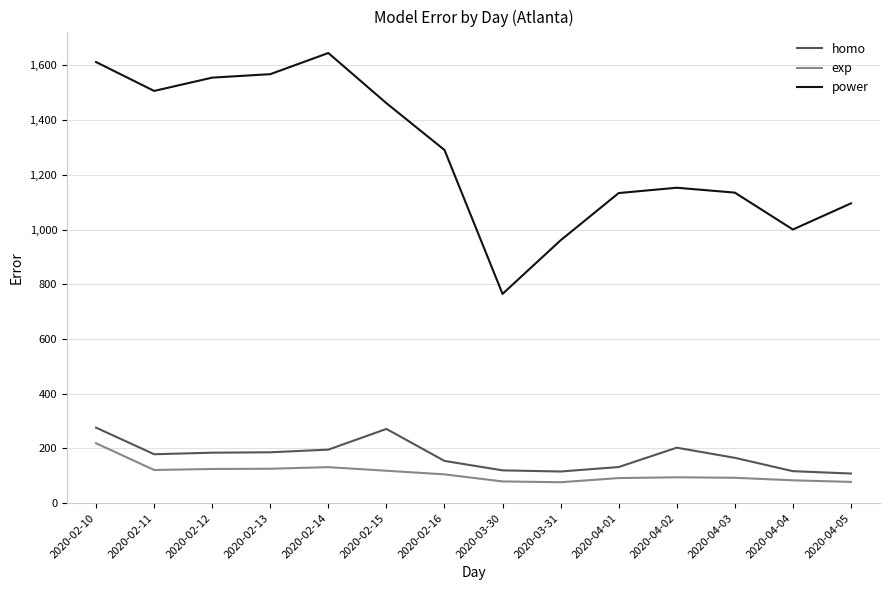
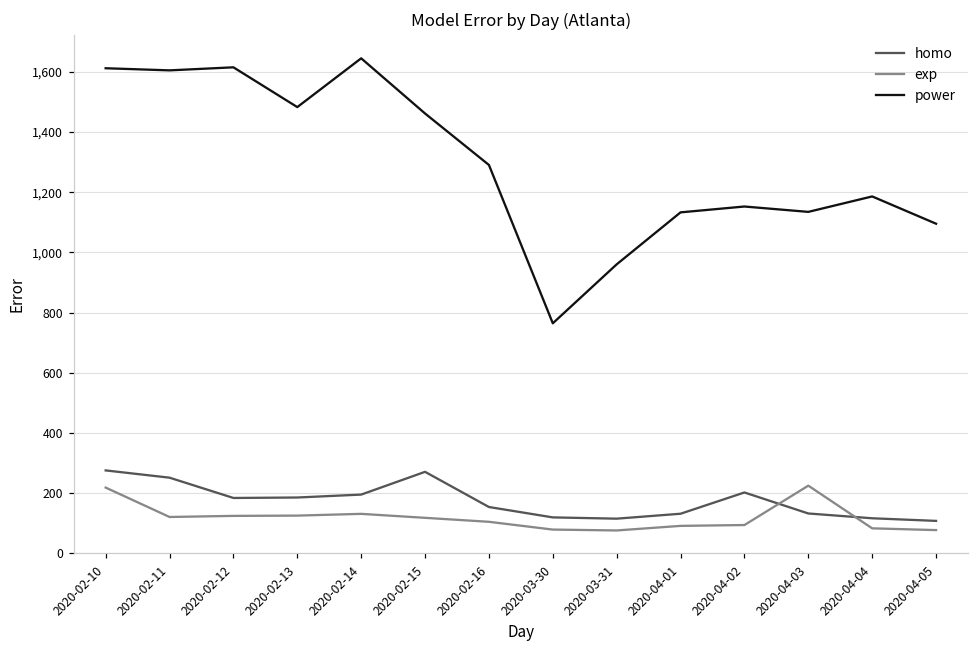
  {
    "homo": {
      "2020-02-10": "280",
-     "2020-02-11": "180",
+     "2020-02-11": "250",
      "2020-02-12": "180",
      "2020-02-13": "190",
      "2020-02-14": "200",
      "2020-02-15": "270",
      "2020-02-16": "150",
      "2020-03-30": "120",
      "2020-03-31": "120",
      "2020-04-01": "130",
      "2020-04-02": "200",
-     "2020-04-03": "170",
+     "2020-04-03": "130",
      "2020-04-04": "120",
      "2020-04-05": "110"
    },
    "exp": {
      "2020-02-10": "220",
      "2020-02-11": "120",
      "2020-02-12": "120",
      "2020-02-13": "130",
      "2020-02-14": "130",
      "2020-02-15": "120",
      "2020-02-16": "110",
      "2020-03-30": "80",
      "2020-03-31": "80",
      "2020-04-01": "90",
      "2020-04-02": "90",
-     "2020-04-03": "90",
+     "2020-04-03": "230",
      "2020-04-04": "80",
      "2020-04-05": "80"
    },
    "power": {
      "2020-02-10": "1,610",
-     "2020-02-11": "1,510",
-     "2020-02-12": "1,550",
-     "2020-02-13": "1,570",
+     "2020-02-11": "1,600",
+     "2020-02-12": "1,620",
+     "2020-02-13": "1,480",
      "2020-02-14": "1,640",
      "2020-02-15": "1,460",
      "2020-02-16": "1,290",
      "2020-03-30": "760",
      "2020-03-31": "960",
      "2020-04-01": "1,130",
      "2020-04-02": "1,150",
      "2020-04-03": "1,130",
-     "2020-04-04": "1,000",
+     "2020-04-04": "1,190",
      "2020-04-05": "1,100"
    }
  }
